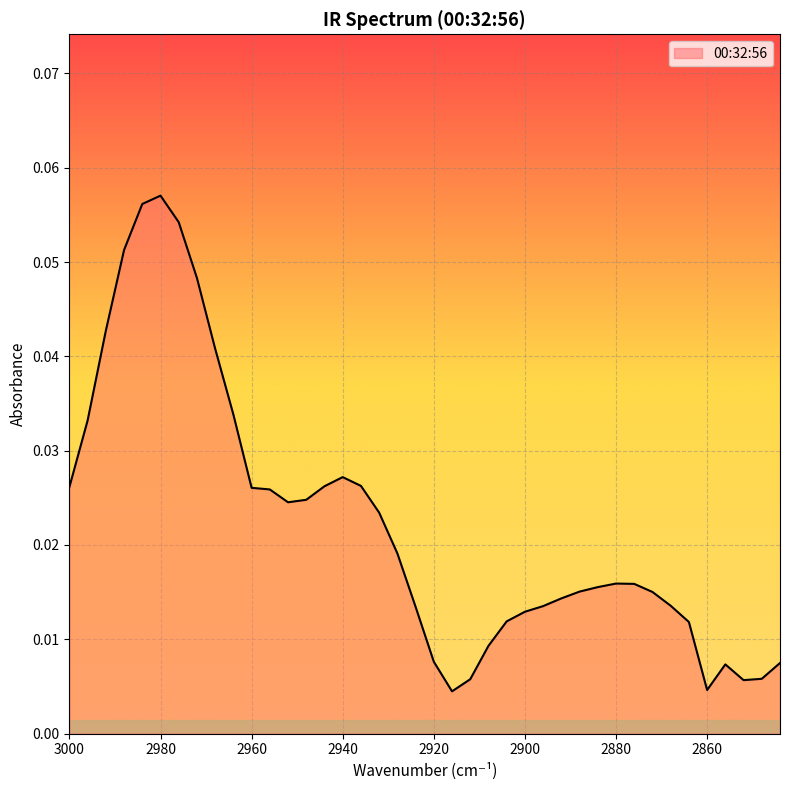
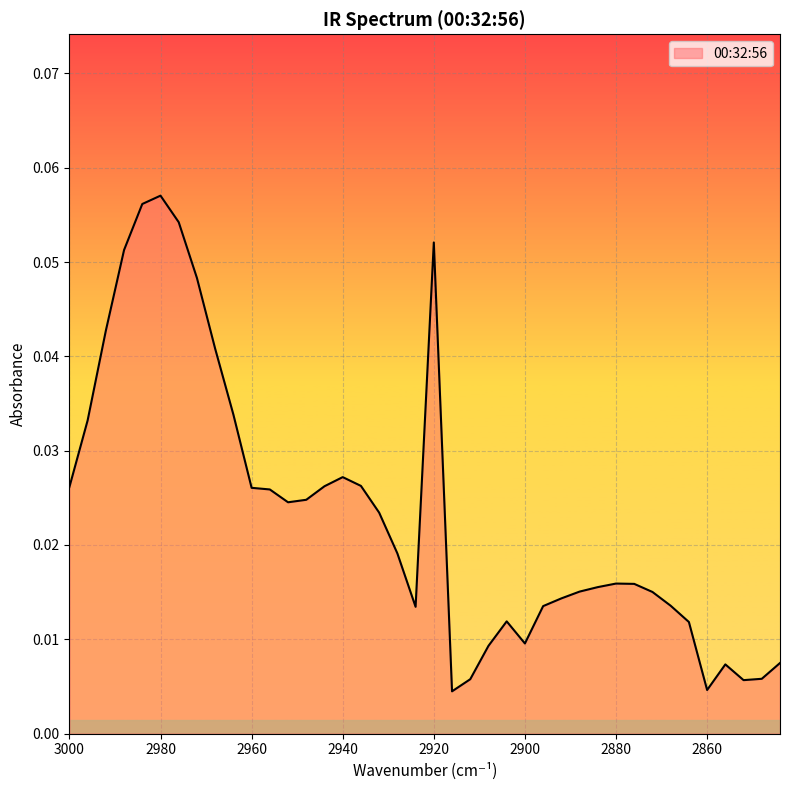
  {
    "3000": 0.026,
    "2980": 0.057,
    "2960": 0.026,
    "2940": 0.027,
-   "2920": 0.008,
-   "2900": 0.013,
+   "2920": 0.052,
+   "2900": 0.010,
    "2880": 0.016,
    "2860": 0.005
  }
